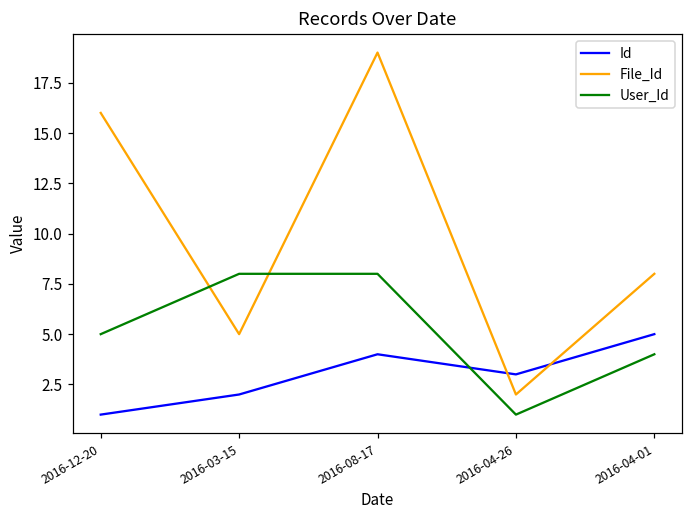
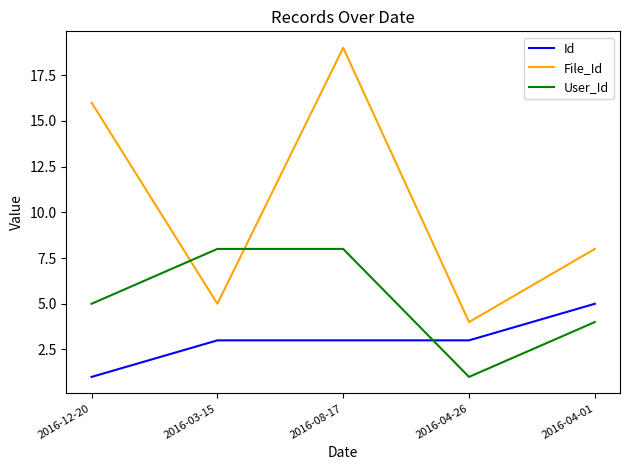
  {
    "Id": {
      "2016-12-20": 1,
-     "2016-03-15": 2,
-     "2016-08-17": 4,
+     "2016-03-15": 3,
+     "2016-08-17": 3,
      "2016-04-26": 3,
      "2016-04-01": 5
    },
    "File_Id": {
      "2016-12-20": 16,
      "2016-03-15": 5,
      "2016-08-17": 19,
-     "2016-04-26": 2,
+     "2016-04-26": 4,
      "2016-04-01": 8
    },
    "User_Id": {
      "2016-12-20": 5,
      "2016-03-15": 8,
      "2016-08-17": 8,
      "2016-04-26": 1,
      "2016-04-01": 4
    }
  }
